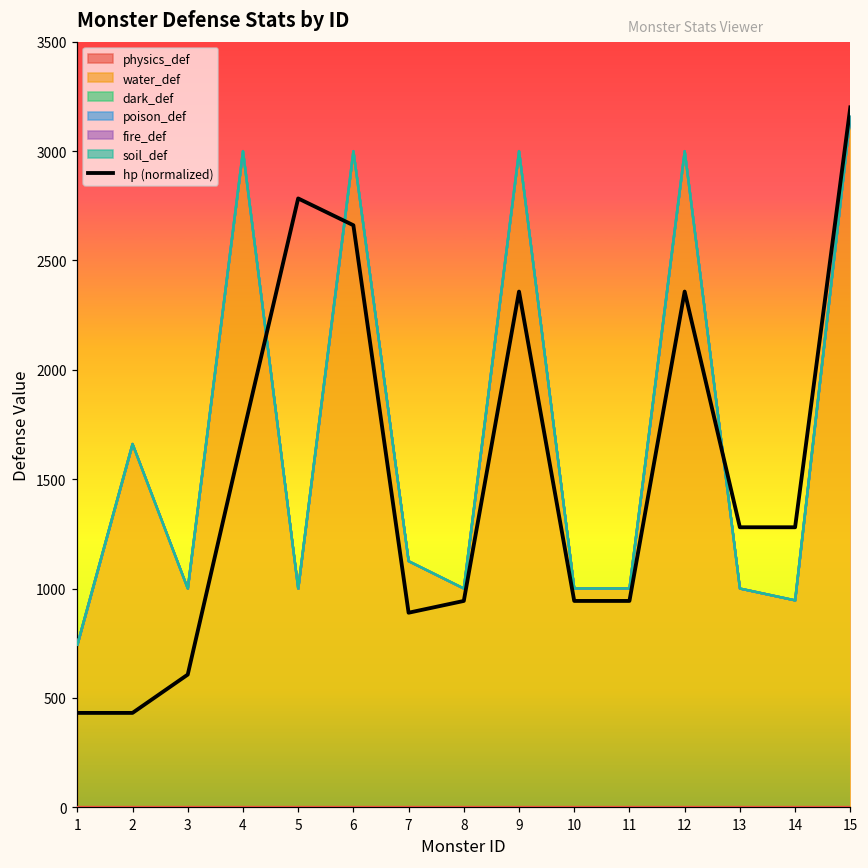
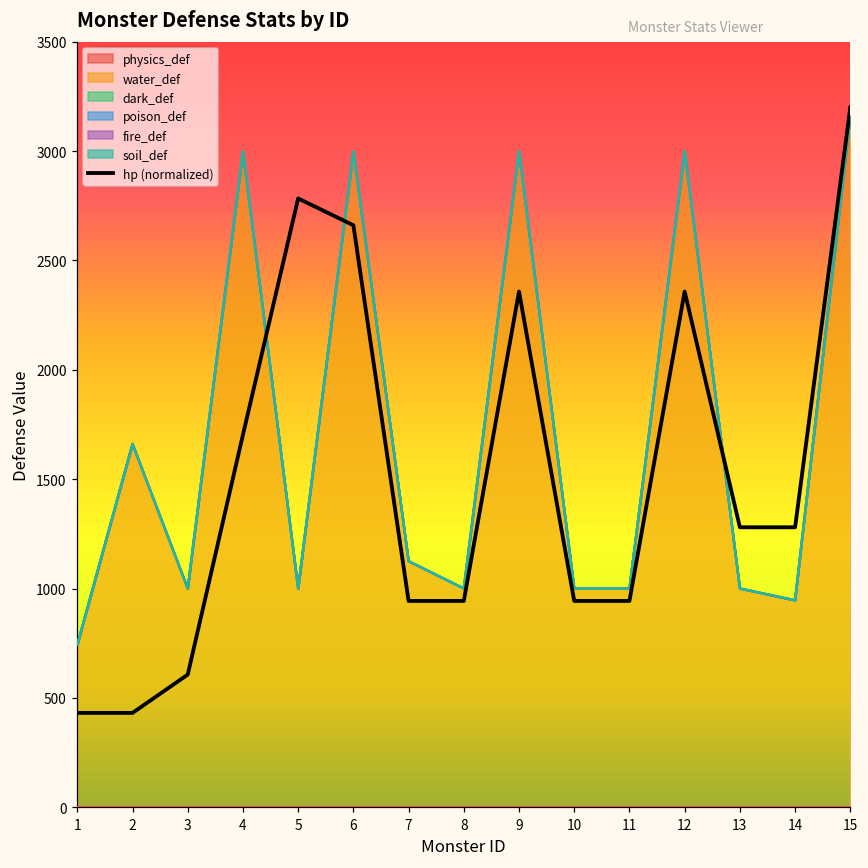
  {
    "physics_def": {
      "1": 0,
      "2": 0,
      "3": 0,
      "4": 0,
      "5": 0,
      "6": 0,
      "7": 0,
      "8": 0,
      "9": 0,
      "10": 0,
      "11": 0,
      "12": 0,
      "13": 0,
      "14": 0,
      "15": 0
    },
    "soil_def": {
      "1": 740,
      "2": 1660,
      "3": 1000,
      "4": 3000,
      "5": 1000,
      "6": 3000,
      "7": 1130,
      "8": 1000,
      "9": 3000,
      "10": 1000,
      "11": 1000,
      "12": 3000,
      "13": 1000,
      "14": 950,
      "15": 3160
    },
    "hp (normalized)": {
      "1": 430,
      "2": 430,
      "3": 610,
      "4": 1700,
      "5": 2780,
      "6": 2660,
-     "7": 890,
+     "7": 940,
      "8": 940,
      "9": 2360,
      "10": 940,
      "11": 940,
      "12": 2360,
      "13": 1280,
      "14": 1280,
      "15": 3200
    }
  }
